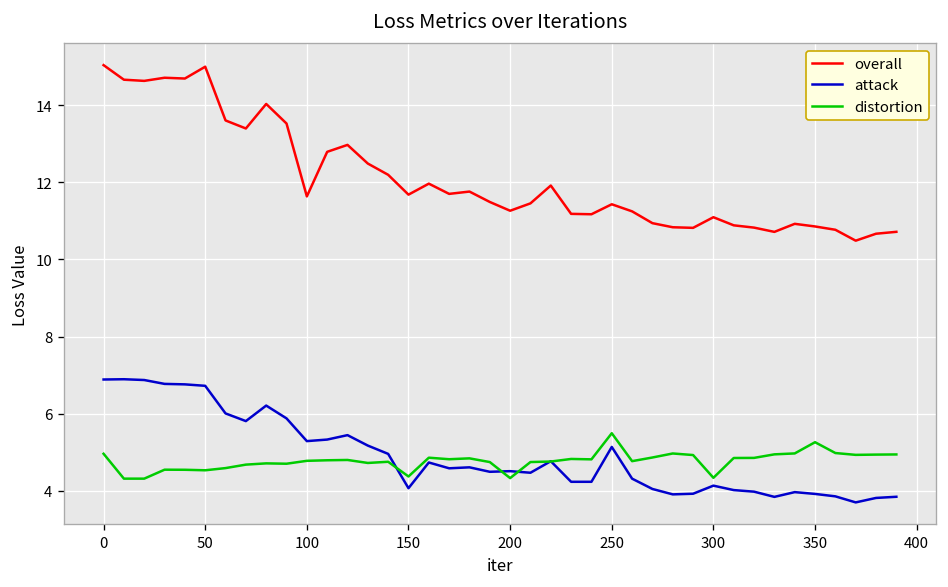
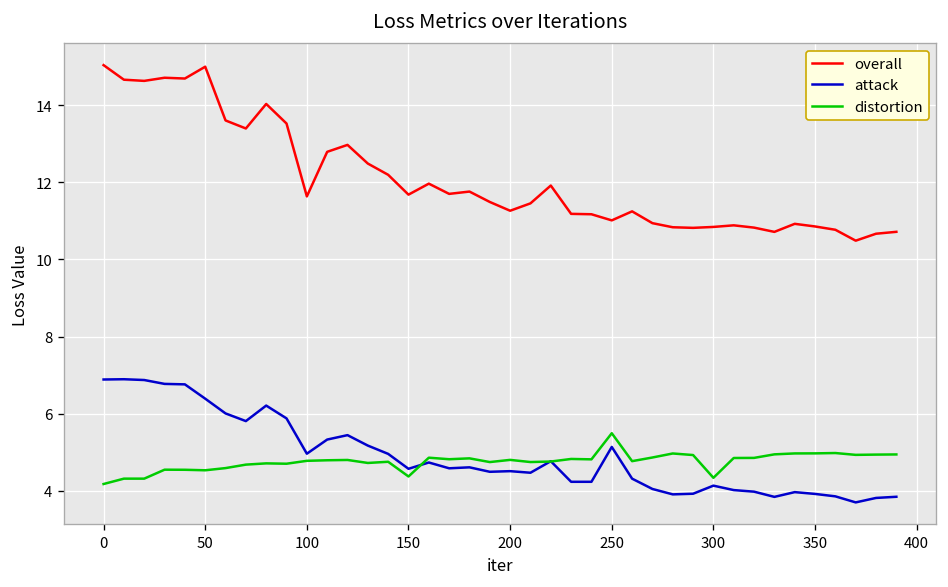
  {
    "overall": {
      "0": 15.0,
      "50": 15.0,
      "100": 11.6,
      "150": 11.7,
      "200": 11.3,
-     "250": 11.4,
-     "300": 11.1,
+     "250": 11.0,
+     "300": 10.8,
      "350": 10.9
    },
    "attack": {
      "0": 6.9,
-     "50": 6.7,
-     "100": 5.3,
-     "150": 4.1,
+     "50": 6.4,
+     "100": 5.0,
+     "150": 4.6,
      "200": 4.5,
      "250": 5.1,
      "300": 4.1,
      "350": 3.9
    },
    "distortion": {
-     "0": 5.0,
+     "0": 4.2,
      "50": 4.5,
      "100": 4.8,
      "150": 4.4,
-     "200": 4.3,
+     "200": 4.8,
      "250": 5.5,
      "300": 4.3,
-     "350": 5.3
+     "350": 5.0
    }
  }
